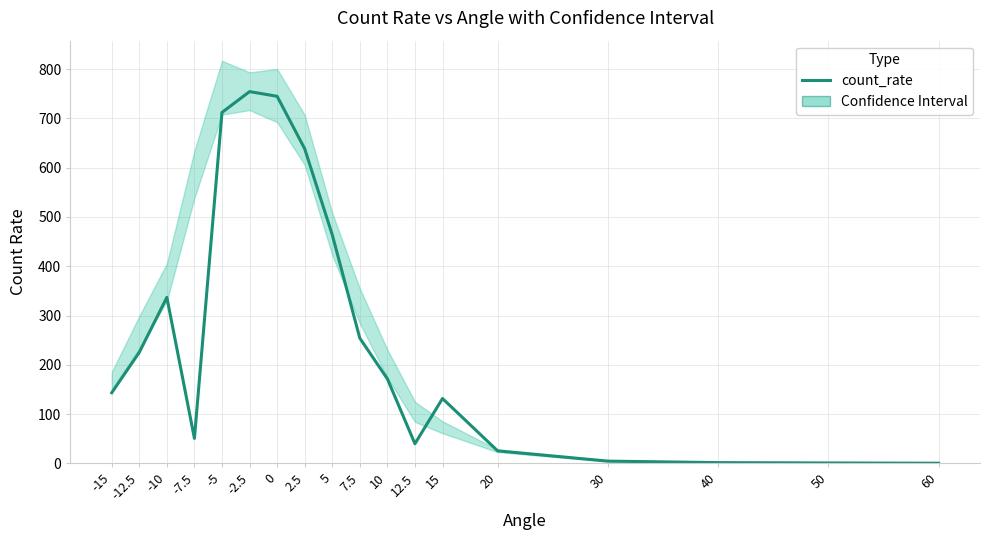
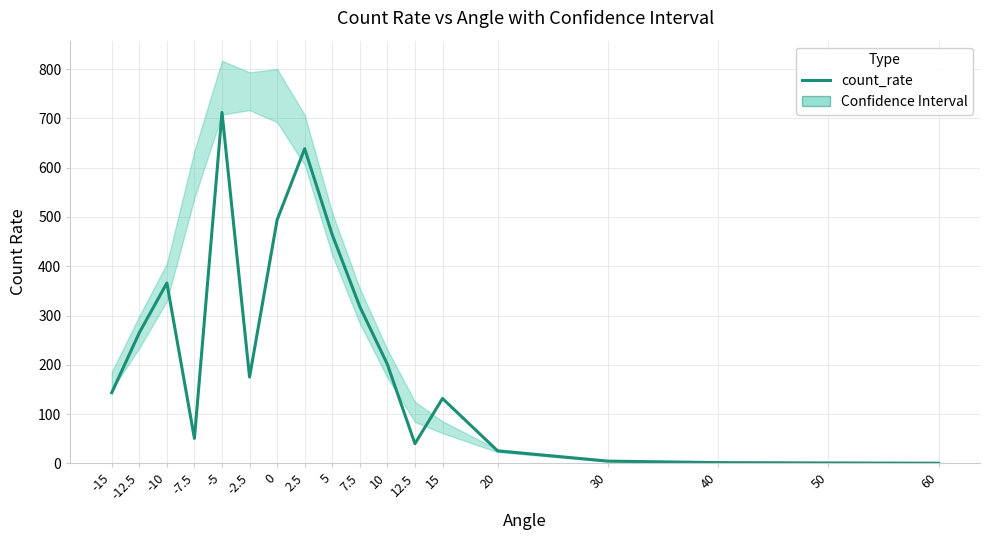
  {
    "count_rate": {
      "-15": 140,
-     "-12.5": 230,
-     "-10": 340,
+     "-12.5": 270,
+     "-10": 370,
      "-7.5": 50,
      "-5": 710,
-     "-2.5": 750,
-     "0": 750,
+     "-2.5": 180,
+     "0": 490,
      "2.5": 640,
      "5": 460,
-     "7.5": 250,
-     "10": 170,
+     "7.5": 320,
+     "10": 200,
      "12.5": 40,
      "15": 130
    }
  }
